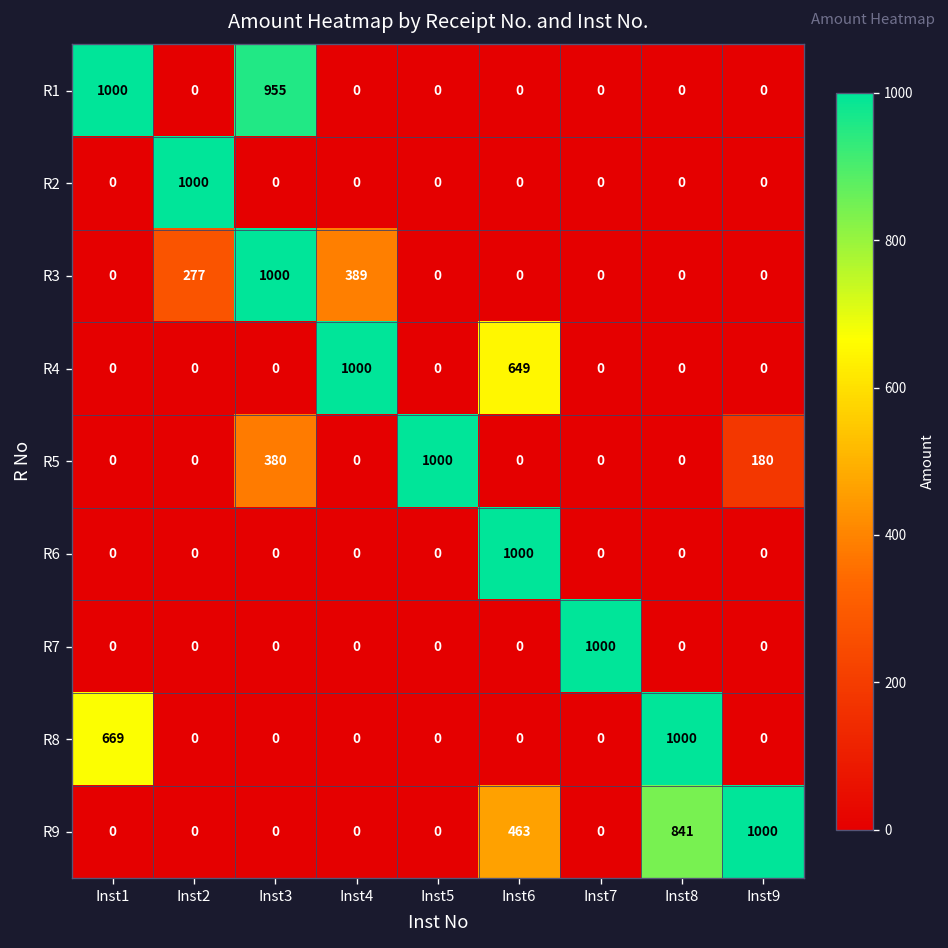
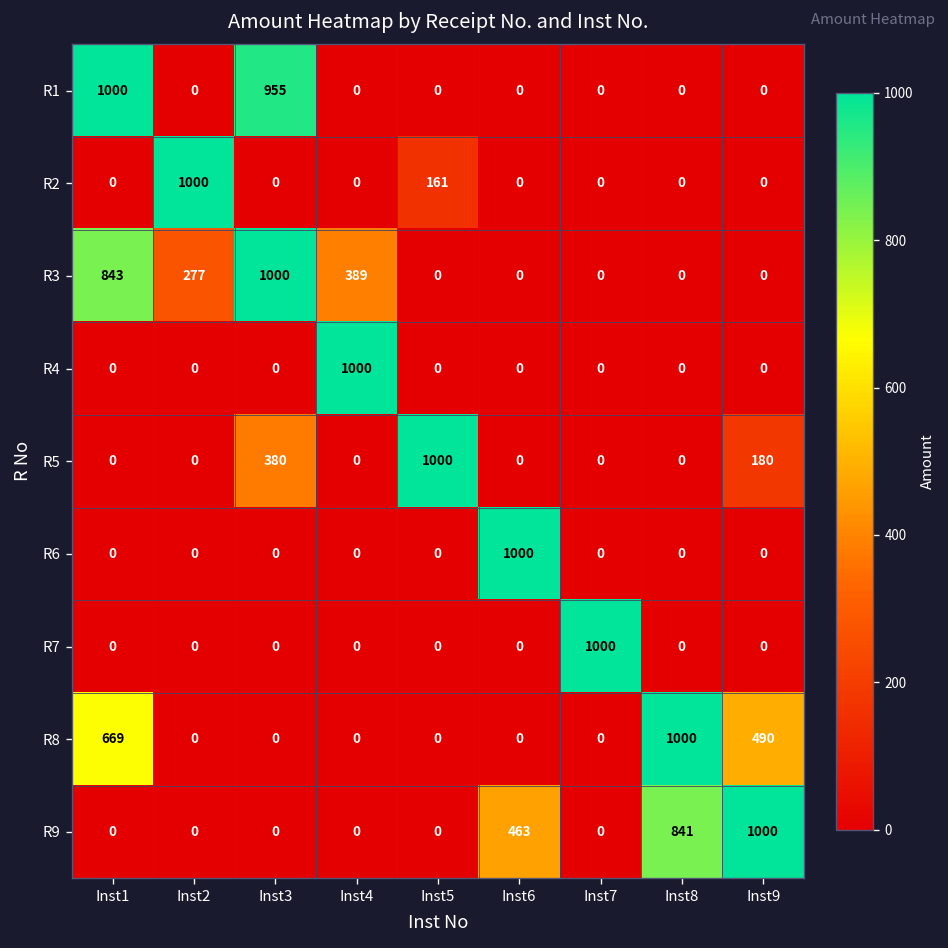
  {
    "R1": {
      "Inst1": 1000,
      "Inst2": 0,
      "Inst3": 955,
      "Inst4": 0,
      "Inst5": 0,
      "Inst6": 0,
      "Inst7": 0,
      "Inst8": 0,
      "Inst9": 0
    },
    "R2": {
      "Inst1": 0,
      "Inst2": 1000,
      "Inst3": 0,
      "Inst4": 0,
-     "Inst5": 0,
+     "Inst5": 161,
      "Inst6": 0,
      "Inst7": 0,
      "Inst8": 0,
      "Inst9": 0
    },
    "R3": {
-     "Inst1": 0,
+     "Inst1": 843,
      "Inst2": 277,
      "Inst3": 1000,
      "Inst4": 389,
      "Inst5": 0,
      "Inst6": 0,
      "Inst7": 0,
      "Inst8": 0,
      "Inst9": 0
    },
    "R4": {
      "Inst1": 0,
      "Inst2": 0,
      "Inst3": 0,
      "Inst4": 1000,
      "Inst5": 0,
-     "Inst6": 649,
+     "Inst6": 0,
      "Inst7": 0,
      "Inst8": 0,
      "Inst9": 0
    },
    "R5": {
      "Inst1": 0,
      "Inst2": 0,
      "Inst3": 380,
      "Inst4": 0,
      "Inst5": 1000,
      "Inst6": 0,
      "Inst7": 0,
      "Inst8": 0,
      "Inst9": 180
    },
    "R6": {
      "Inst1": 0,
      "Inst2": 0,
      "Inst3": 0,
      "Inst4": 0,
      "Inst5": 0,
      "Inst6": 1000,
      "Inst7": 0,
      "Inst8": 0,
      "Inst9": 0
    },
    "R7": {
      "Inst1": 0,
      "Inst2": 0,
      "Inst3": 0,
      "Inst4": 0,
      "Inst5": 0,
      "Inst6": 0,
      "Inst7": 1000,
      "Inst8": 0,
      "Inst9": 0
    },
    "R8": {
      "Inst1": 669,
      "Inst2": 0,
      "Inst3": 0,
      "Inst4": 0,
      "Inst5": 0,
      "Inst6": 0,
      "Inst7": 0,
      "Inst8": 1000,
-     "Inst9": 0
+     "Inst9": 490
    },
    "R9": {
      "Inst1": 0,
      "Inst2": 0,
      "Inst3": 0,
      "Inst4": 0,
      "Inst5": 0,
      "Inst6": 463,
      "Inst7": 0,
      "Inst8": 841,
      "Inst9": 1000
    }
  }
